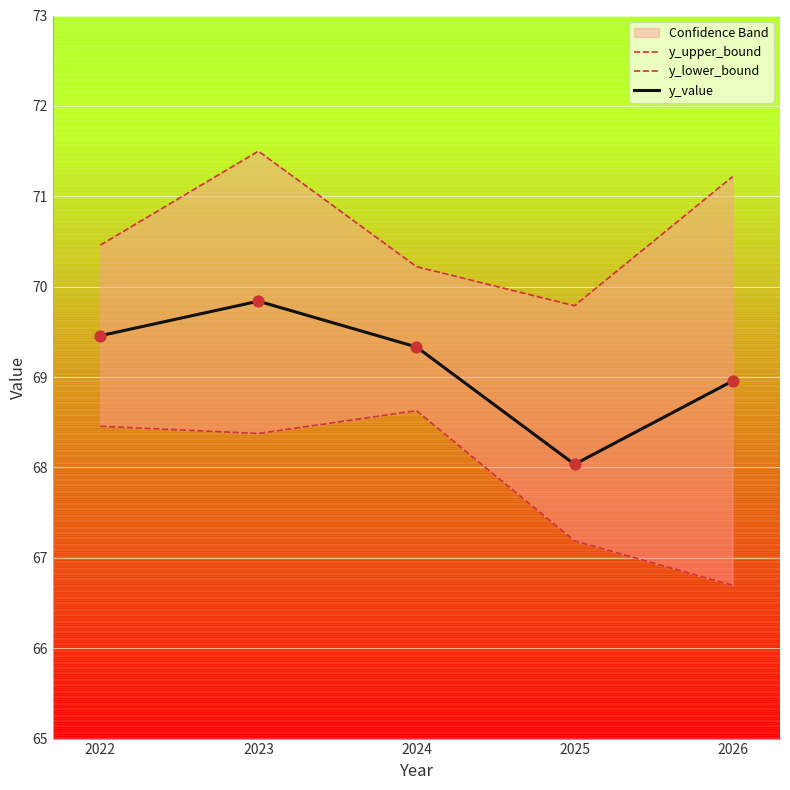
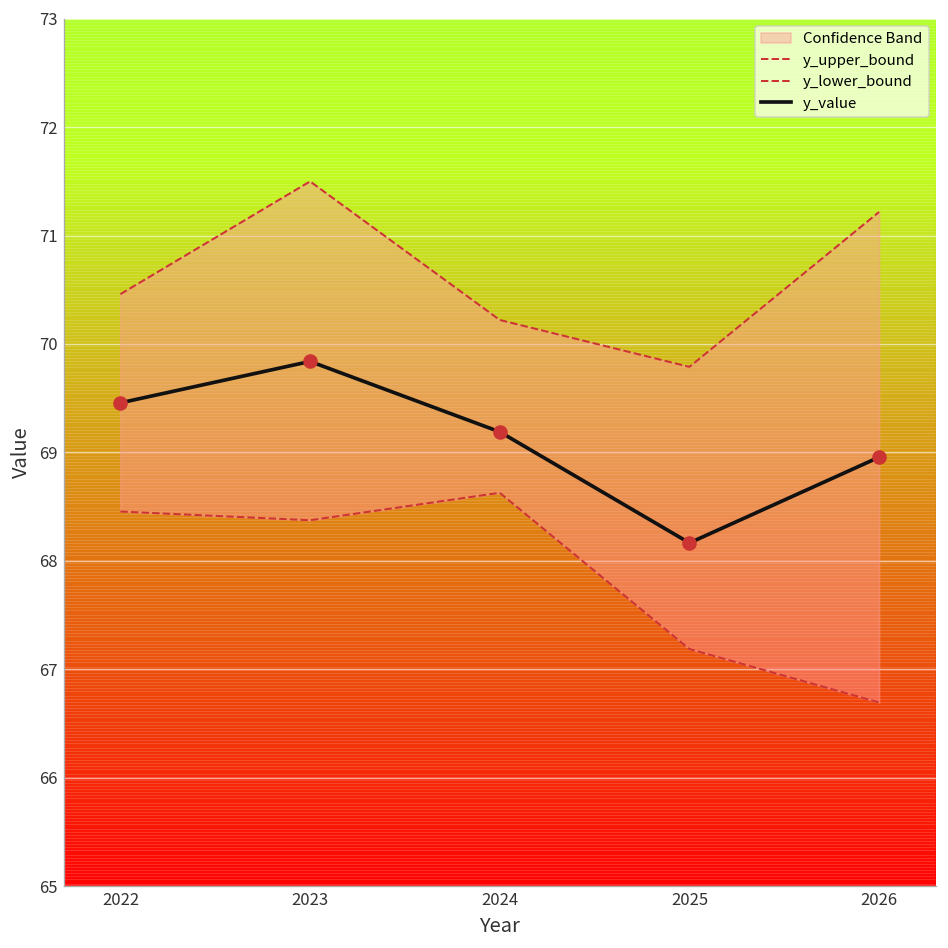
  {
    "Confidence Band": {
      "2022": 70.5,
      "2023": 71.5,
      "2024": 70.2,
      "2025": 69.8,
      "2026": 71.2
    },
    "y_lower_bound": {
      "2022": 68.5,
      "2023": 68.4,
      "2024": 68.6,
      "2025": 67.2,
      "2026": 66.7
    },
    "y_value": {
      "2022": 69.5,
      "2023": 69.8,
-     "2024": 69.3,
-     "2025": 68.0,
+     "2024": 69.2,
+     "2025": 68.2,
      "2026": 69.0
    }
  }
